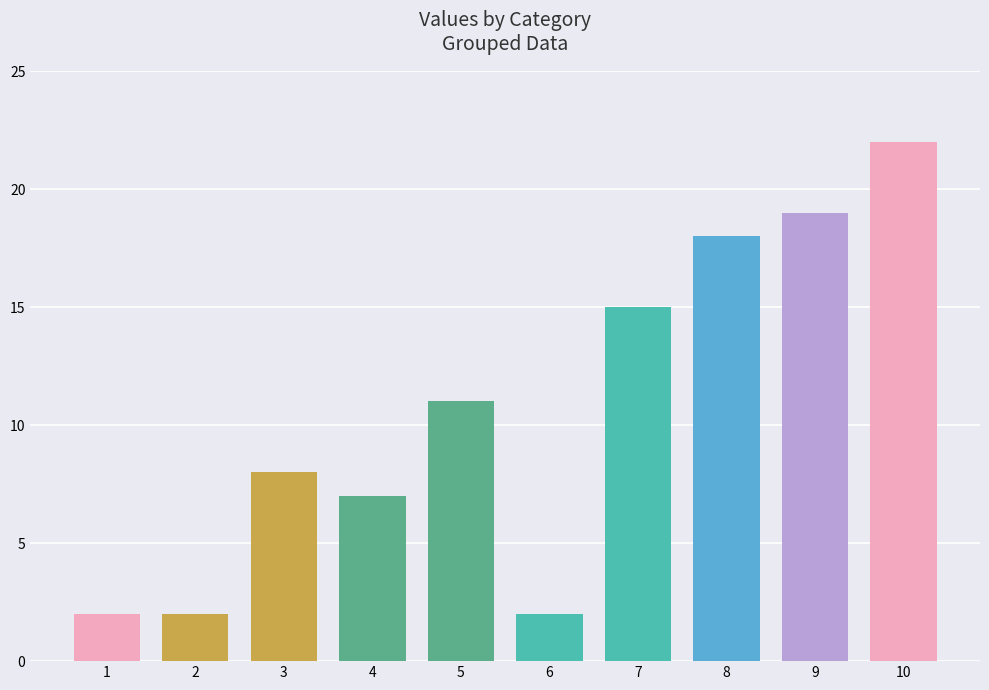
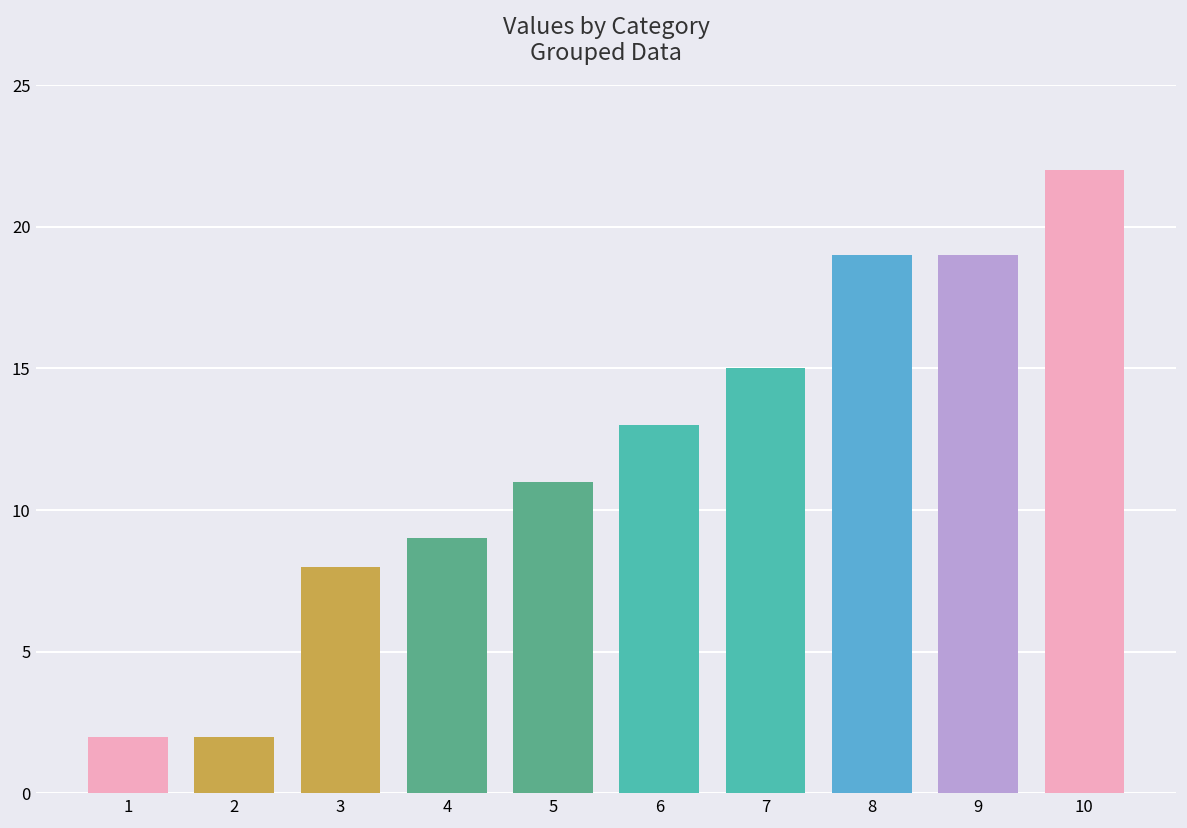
  {
    "1": 2,
    "2": 2,
    "3": 8,
-   "4": 7,
+   "4": 9,
    "5": 11,
-   "6": 2,
+   "6": 13,
    "7": 15,
-   "8": 18,
+   "8": 19,
    "9": 19,
    "10": 22
  }
